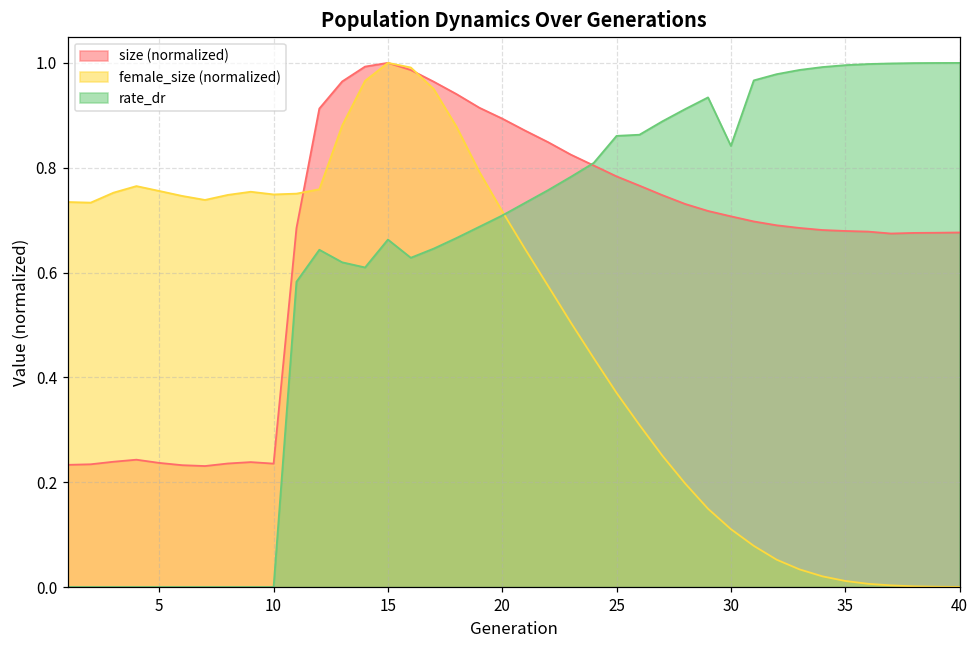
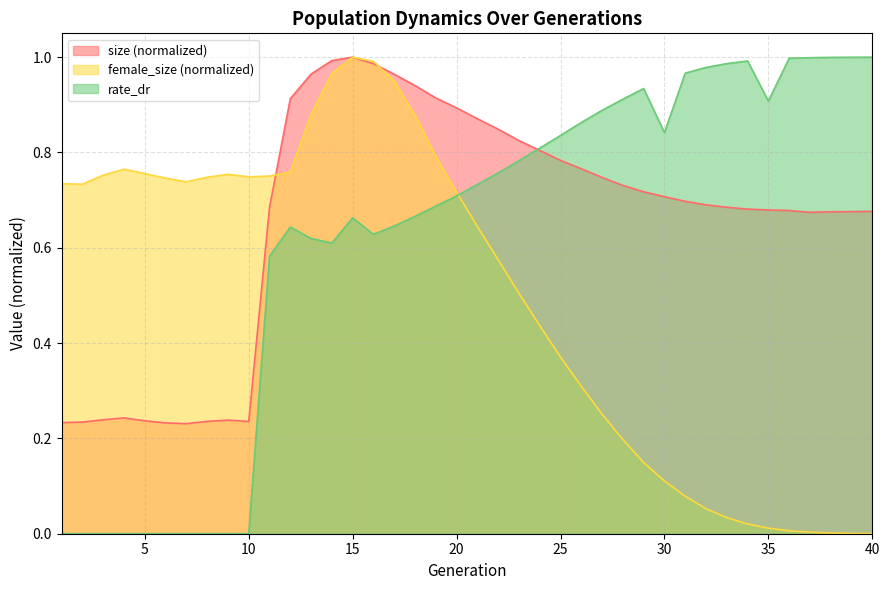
  {
    "size (normalized)": {
      "5": 0.24,
      "10": 0.24,
      "20": 0.89,
      "25": 0.78,
      "30": 0.71,
      "35": 0.68,
      "40": 0.68
    },
    "female_size (normalized)": {
      "5": 0.76,
      "10": 0.75,
      "20": 0.72,
      "25": 0.37,
      "30": 0.11,
      "35": 0.01,
      "40": 0.00
    },
    "rate_dr": {
      "5": 0.00,
      "10": 0.00,
      "15": 0.66,
      "20": 0.71,
-     "25": 0.86,
+     "25": 0.84,
      "30": 0.84,
-     "35": 1.00,
+     "35": 0.91,
      "40": 1.00
    }
  }
